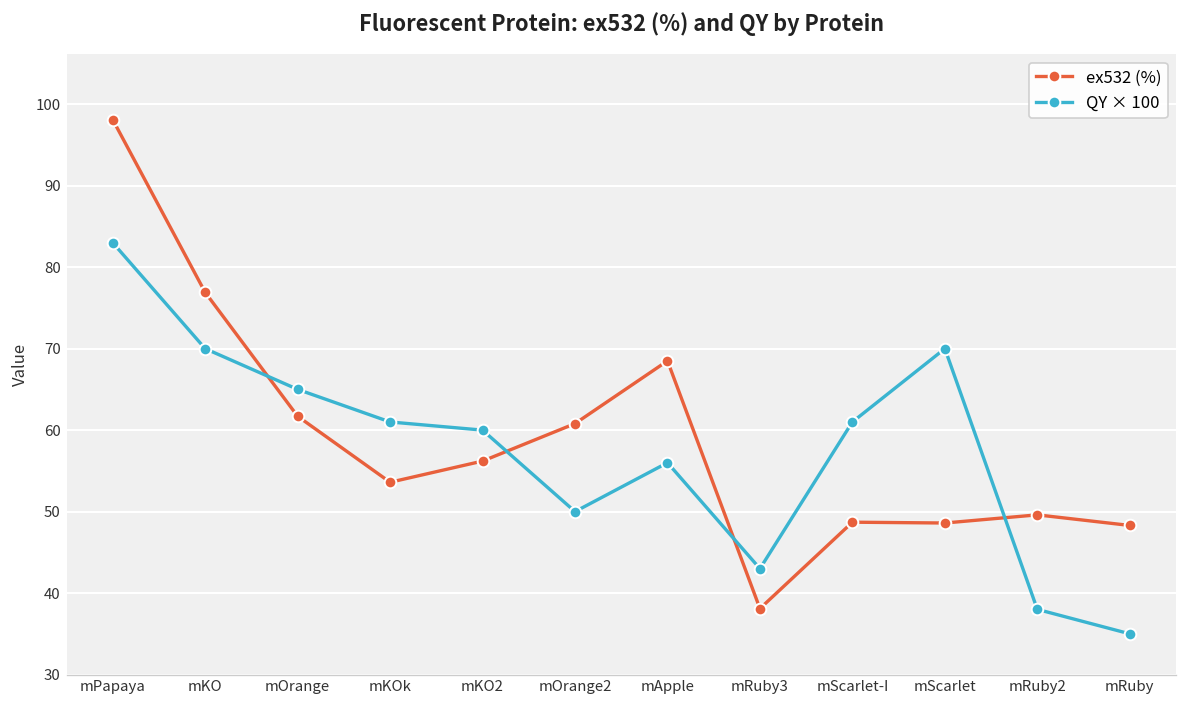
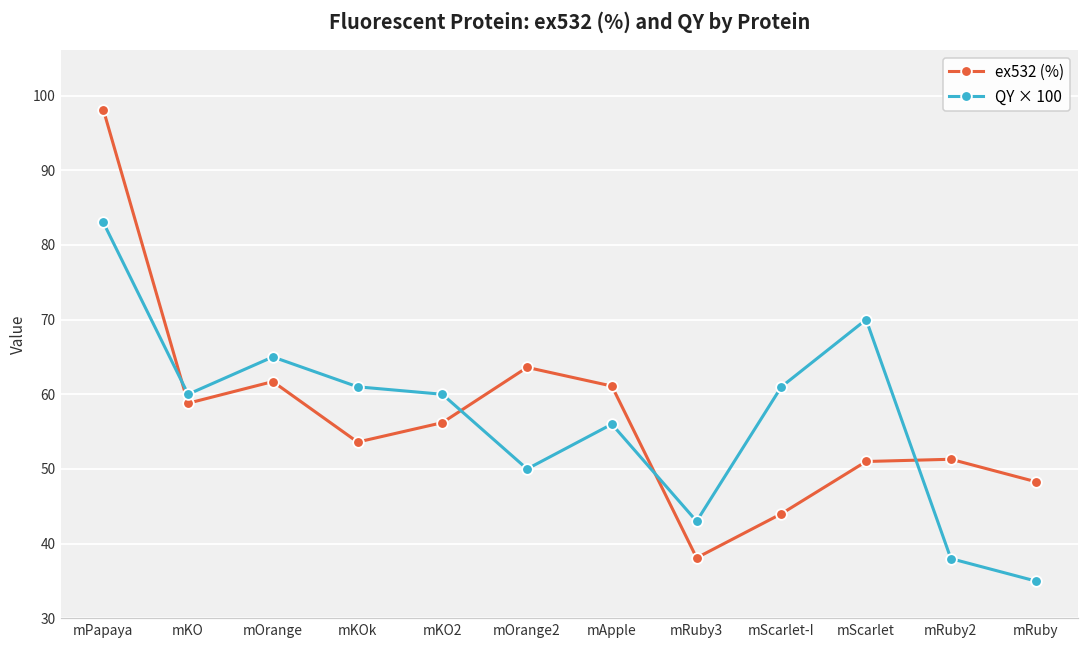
  {
    "ex532 (%)": {
      "mPapaya": 98,
-     "mKO": 77,
+     "mKO": 59,
      "mOrange": 62,
      "mKOk": 54,
      "mKO2": 56,
-     "mOrange2": 61,
-     "mApple": 69,
+     "mOrange2": 64,
+     "mApple": 61,
      "mRuby3": 38,
-     "mScarlet-I": 49,
-     "mScarlet": 49,
-     "mRuby2": 50,
+     "mScarlet-I": 44,
+     "mScarlet": 51,
+     "mRuby2": 51,
      "mRuby": 48
    },
    "QY × 100": {
      "mPapaya": 83,
-     "mKO": 70,
+     "mKO": 60,
      "mOrange": 65,
      "mKOk": 61,
      "mKO2": 60,
      "mOrange2": 50,
      "mApple": 56,
      "mRuby3": 43,
      "mScarlet-I": 61,
      "mScarlet": 70,
      "mRuby2": 38,
      "mRuby": 35
    }
  }
